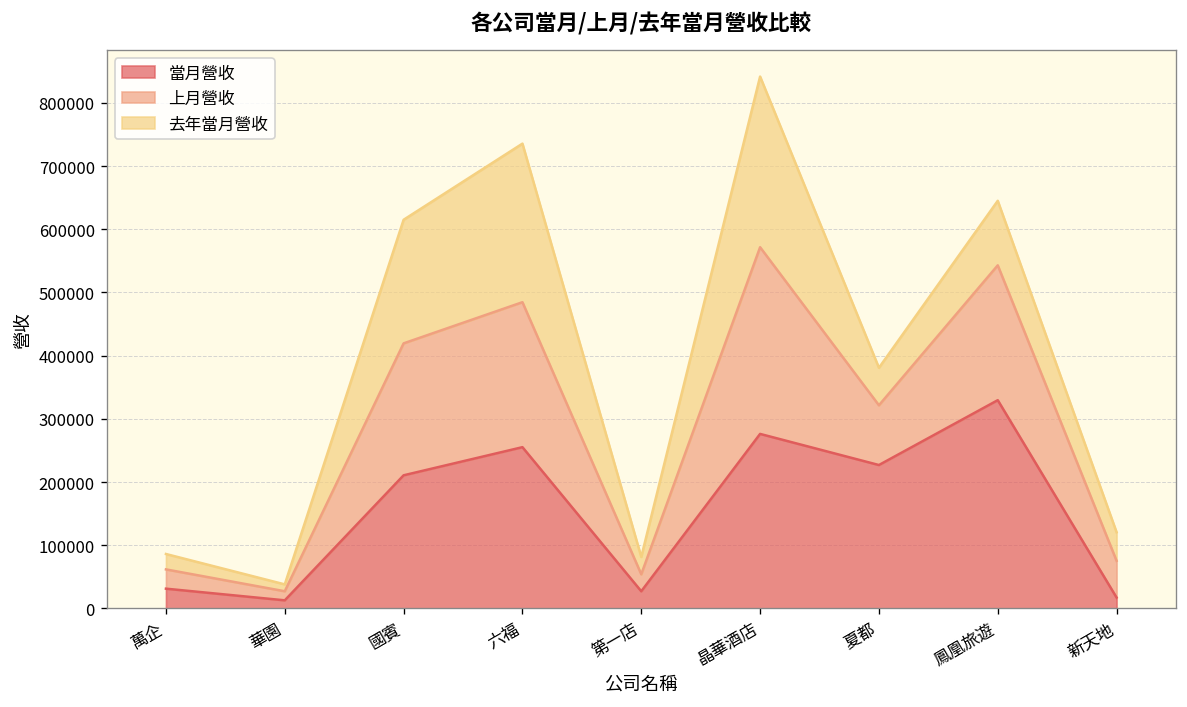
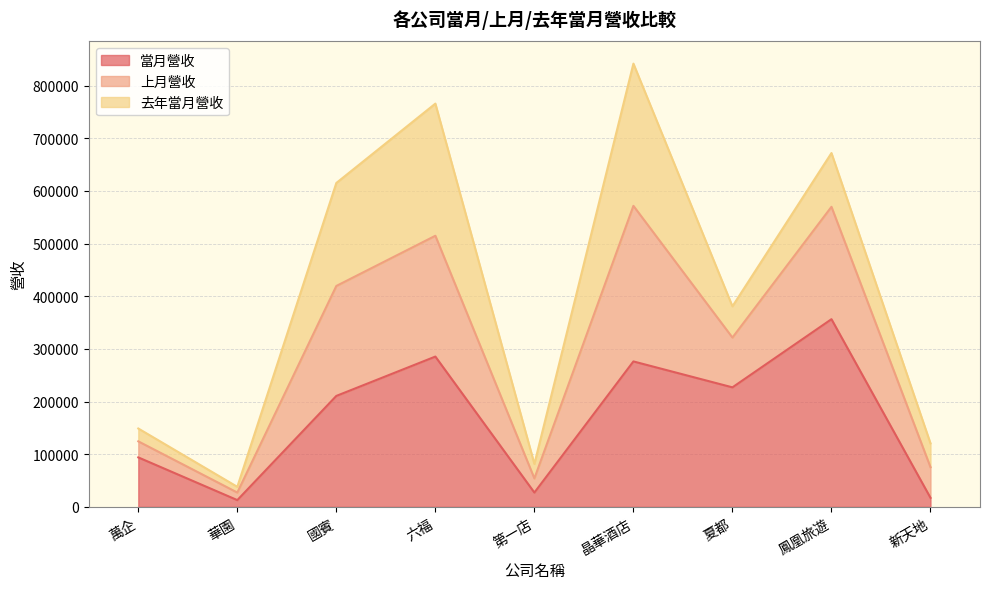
  {
    "當月營收": {
-     "萬企": 30000,
+     "萬企": 90000,
      "華園": 10000,
      "國賓": 210000,
-     "六福": 260000,
+     "六福": 290000,
      "第一店": 30000,
      "晶華酒店": 280000,
      "夏都": 230000,
-     "鳳凰旅遊": 330000,
+     "鳳凰旅遊": 360000,
      "新天地": 20000
    }
  }
